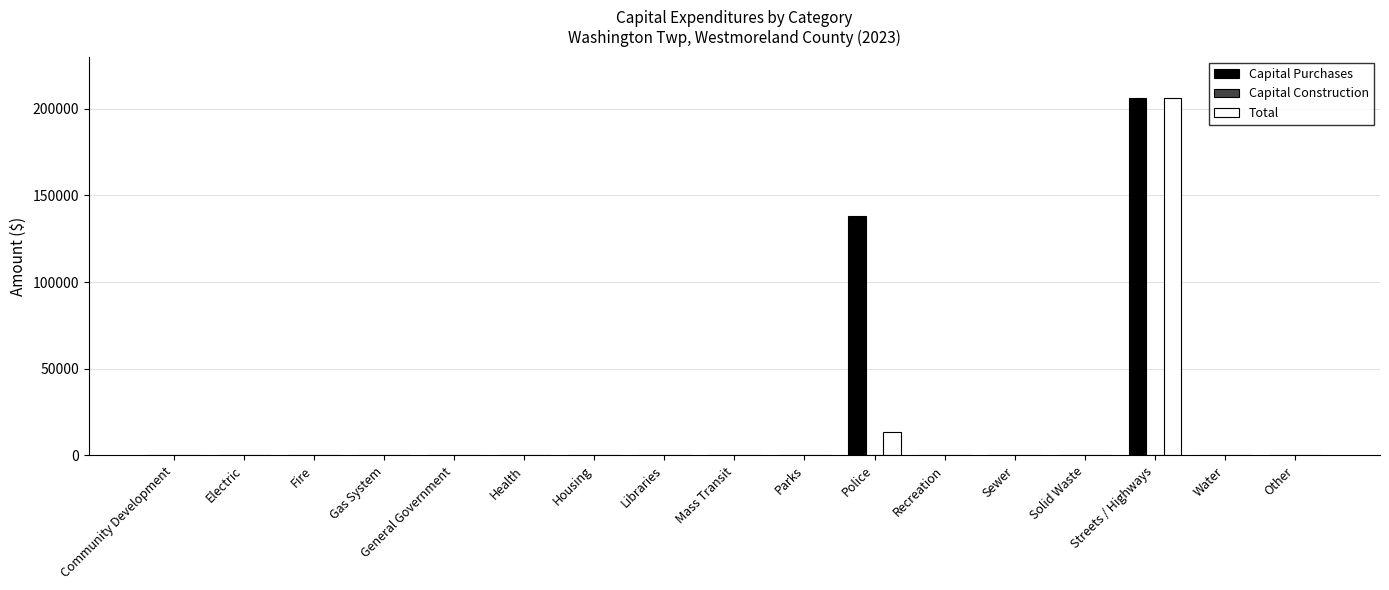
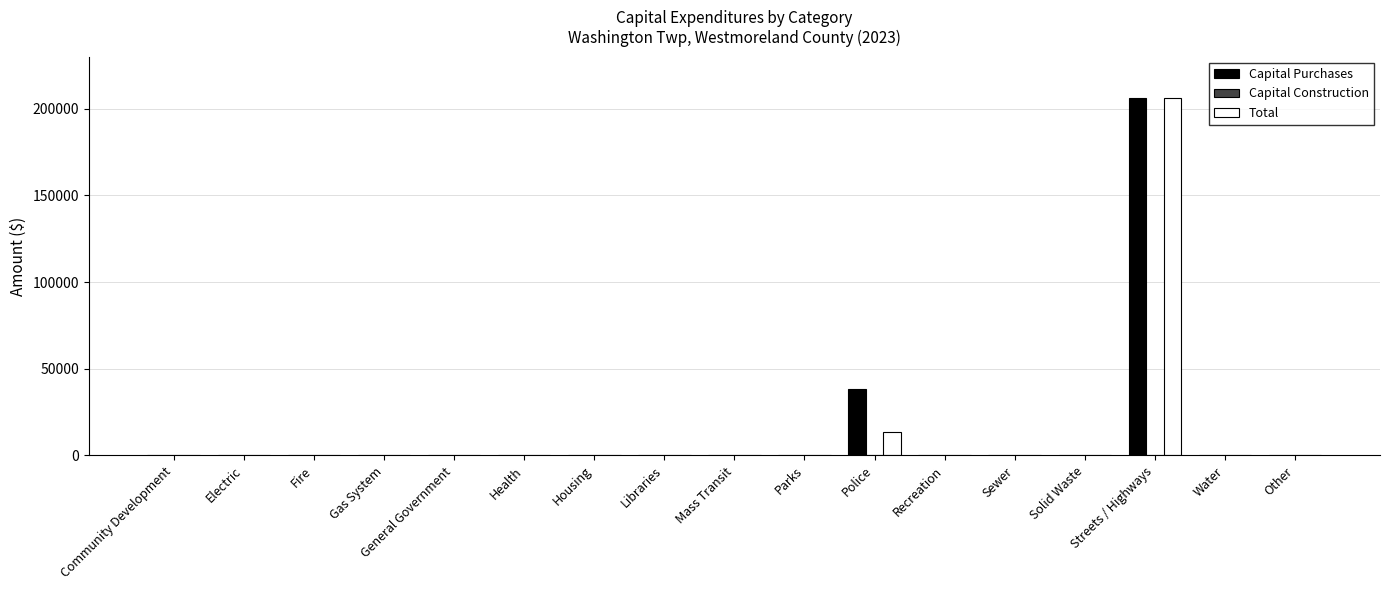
  {
    "Capital Purchases": {
      "Community Development": 0,
      "Electric": 0,
      "Fire": 0,
      "Gas System": 0,
      "General Government": 0,
      "Health": 0,
      "Housing": 0,
      "Libraries": 0,
      "Mass Transit": 0,
      "Parks": 0,
-     "Police": 138000,
+     "Police": 38000,
      "Recreation": 0,
      "Sewer": 0,
      "Solid Waste": 0,
      "Streets / Highways": 206000,
      "Water": 0,
      "Other": 0
    },
    "Capital Construction": {
      "Community Development": 0,
      "Electric": 0,
      "Fire": 0,
      "Gas System": 0,
      "General Government": 0,
      "Health": 0,
      "Housing": 0,
      "Libraries": 0,
      "Mass Transit": 0,
      "Parks": 0,
      "Police": 0,
      "Recreation": 0,
      "Sewer": 0,
      "Solid Waste": 0,
      "Streets / Highways": 0,
      "Water": 0,
      "Other": 0
    },
    "Total": {
      "Community Development": 0,
      "Electric": 0,
      "Fire": 0,
      "Gas System": 0,
      "General Government": 0,
      "Health": 0,
      "Housing": 0,
      "Libraries": 0,
      "Mass Transit": 0,
      "Parks": 0,
      "Police": 14000,
      "Recreation": 0,
      "Sewer": 0,
      "Solid Waste": 0,
      "Streets / Highways": 206000,
      "Water": 0,
      "Other": 0
    }
  }
